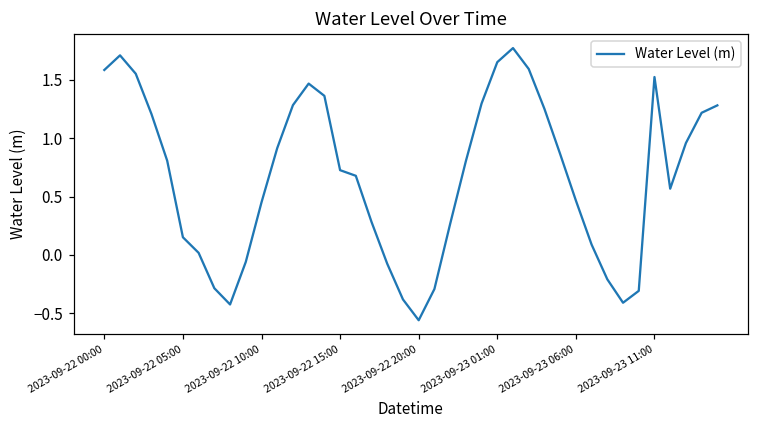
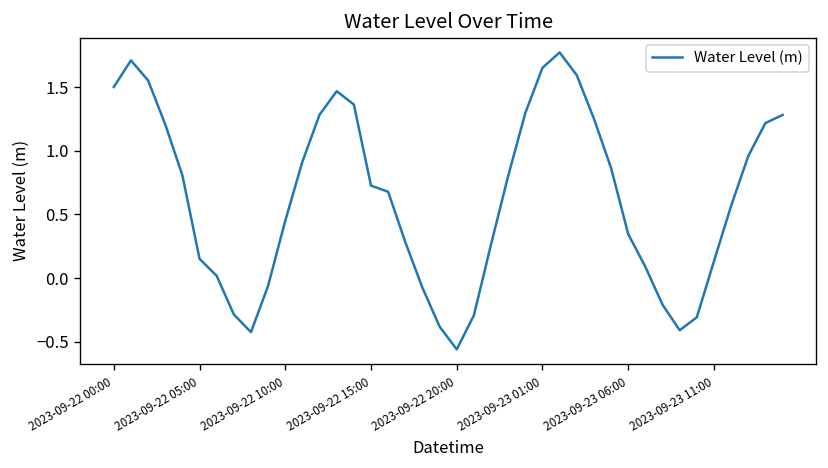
  {
-   "2023-09-22 00:00": 1.58,
+   "2023-09-22 00:00": 1.50,
    "2023-09-22 05:00": 0.15,
    "2023-09-22 10:00": 0.45,
    "2023-09-22 15:00": 0.73,
    "2023-09-22 20:00": -0.56,
    "2023-09-23 01:00": 1.65,
-   "2023-09-23 06:00": 0.47,
-   "2023-09-23 11:00": 1.52
+   "2023-09-23 06:00": 0.35,
+   "2023-09-23 11:00": 0.13
  }
